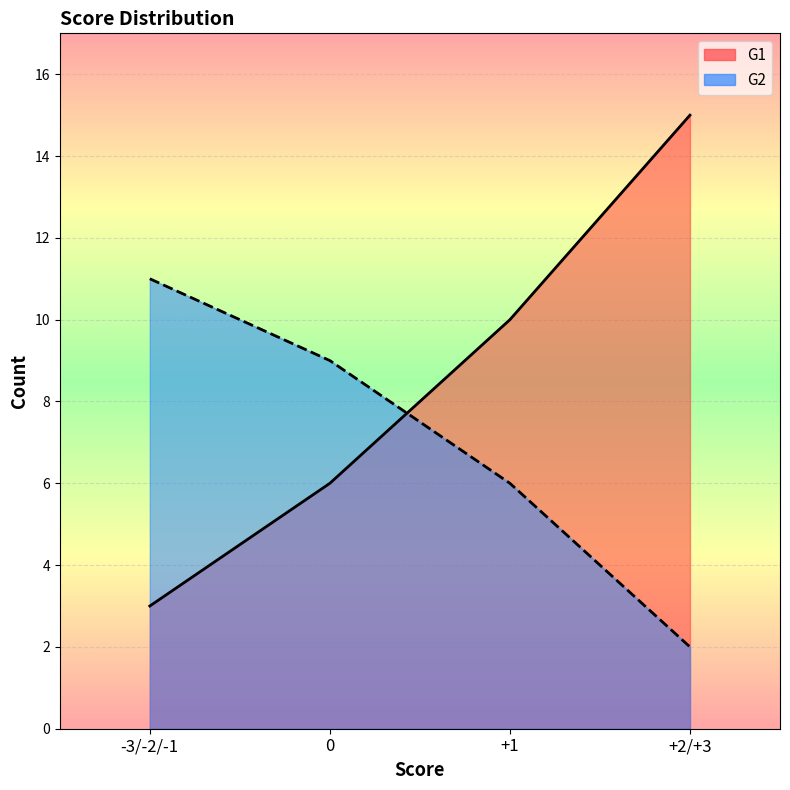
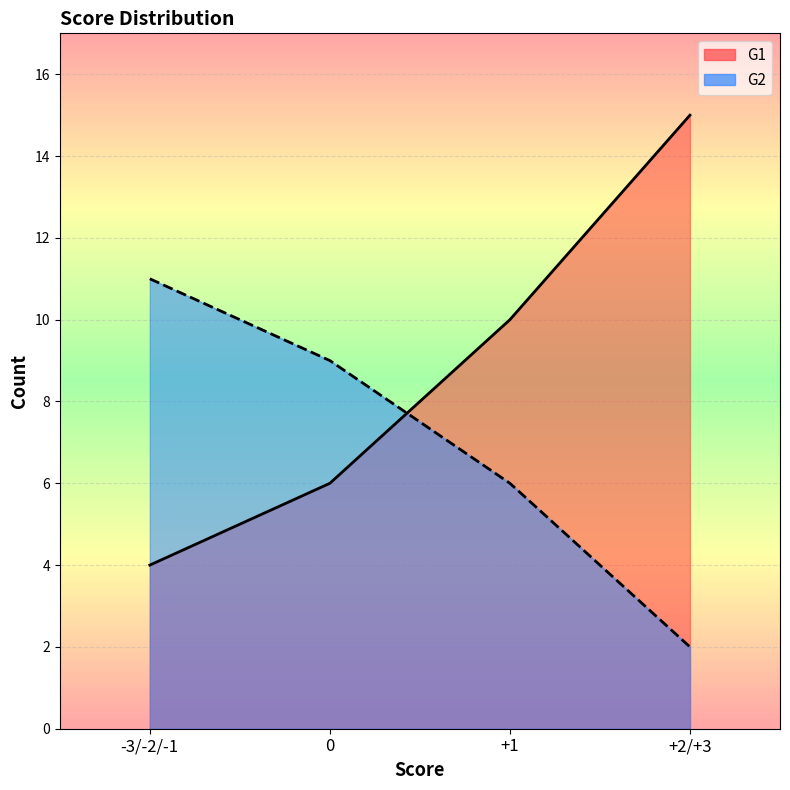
  {
    "G1": {
-     "-3/-2/-1": 3,
+     "-3/-2/-1": 4,
      "0": 6,
      "+1": 10,
      "+2/+3": 15
    },
    "G2": {
      "-3/-2/-1": 11,
      "0": 9,
      "+1": 6,
      "+2/+3": 2
    }
  }
